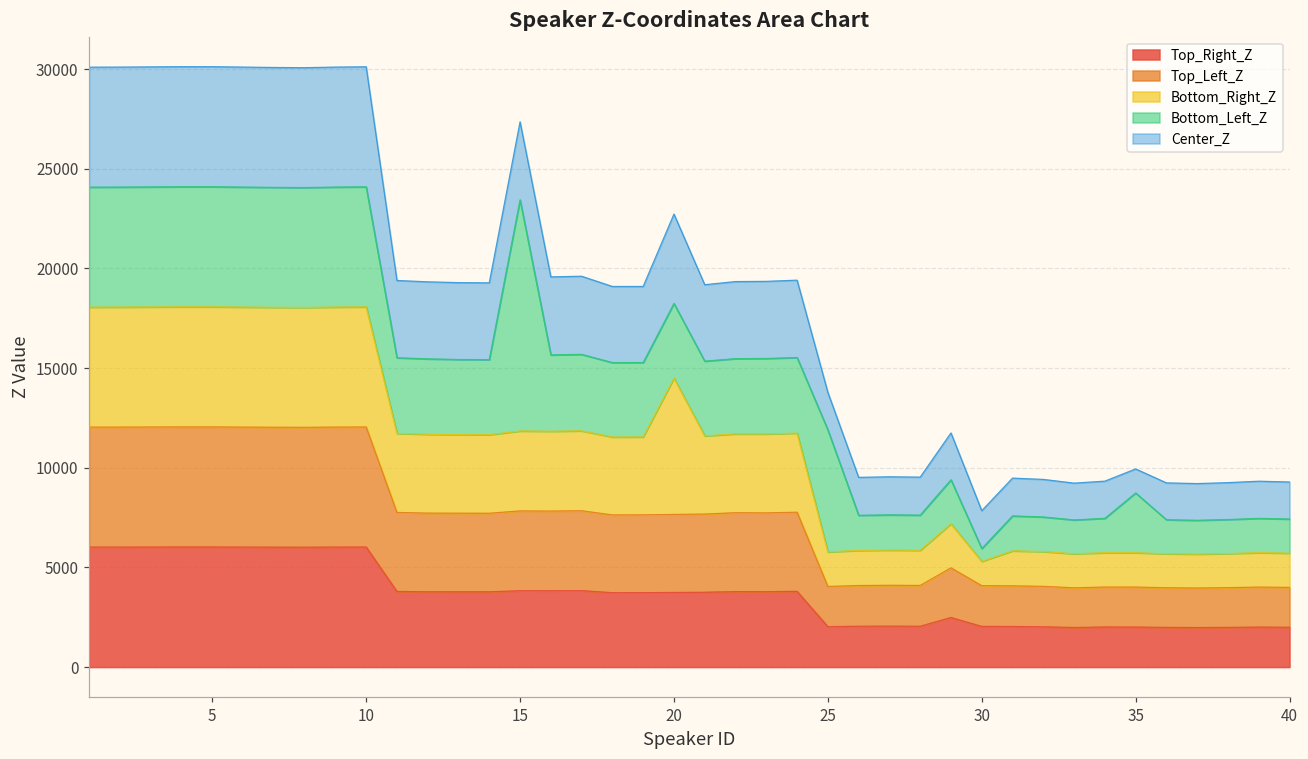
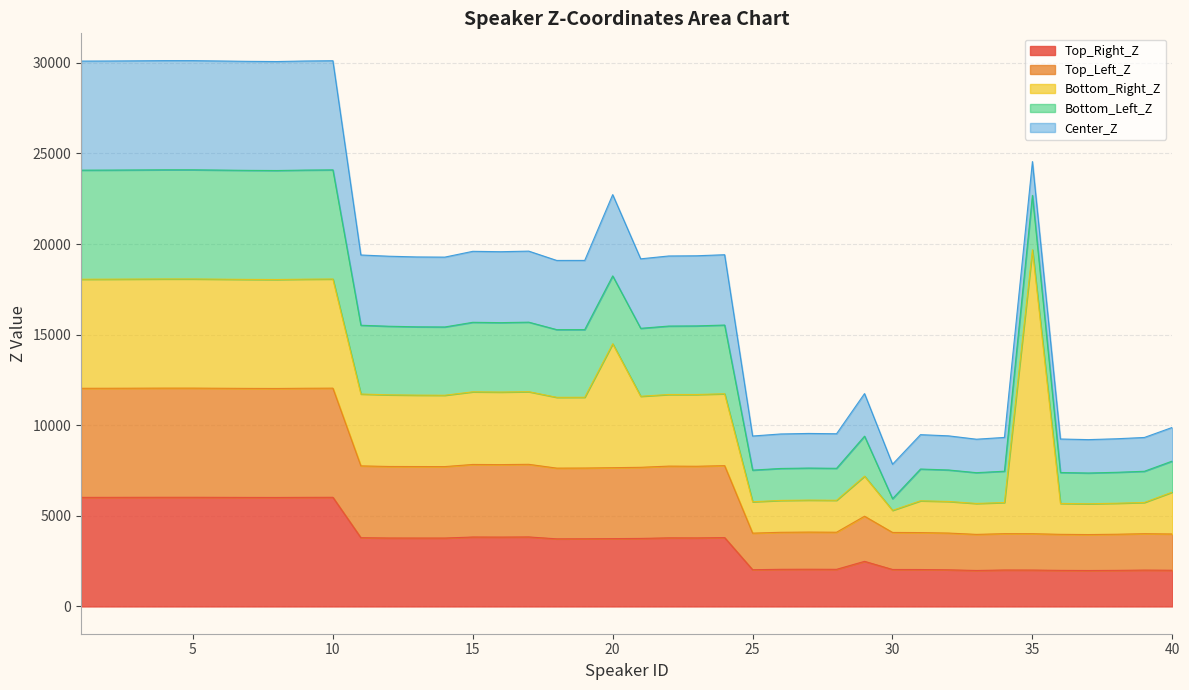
  {
    "Bottom_Right_Z": {
      "5": 6000,
      "10": 6000,
      "15": 4000,
      "20": 6800,
      "25": 1700,
      "30": 1200,
-     "35": 1700,
-     "40": 1700
+     "35": 15700,
+     "40": 2300
    },
    "Bottom_Left_Z": {
      "5": 6000,
      "10": 6000,
-     "15": 11600,
+     "15": 3800,
      "20": 3700,
-     "25": 6100,
+     "25": 1700,
      "30": 600,
      "35": 3000,
      "40": 1700
    },
    "Center_Z": {
      "5": 6000,
      "10": 6000,
      "15": 3900,
      "20": 4500,
      "25": 1900,
      "30": 1900,
-     "35": 1200,
+     "35": 1900,
      "40": 1900
    }
  }
